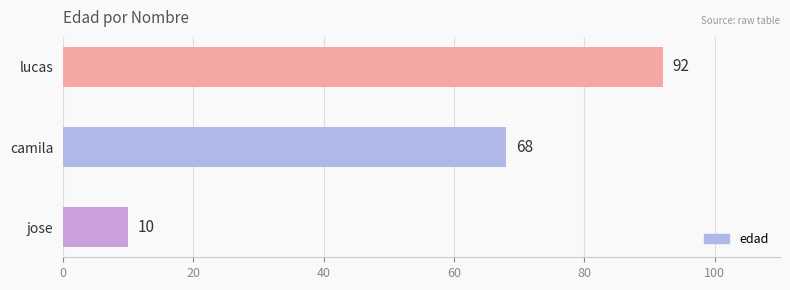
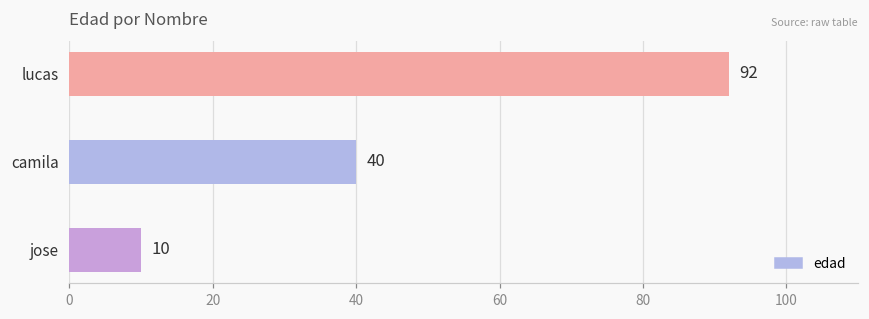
  {
    "lucas": 92,
-   "camila": 68,
+   "camila": 40,
    "jose": 10
  }
